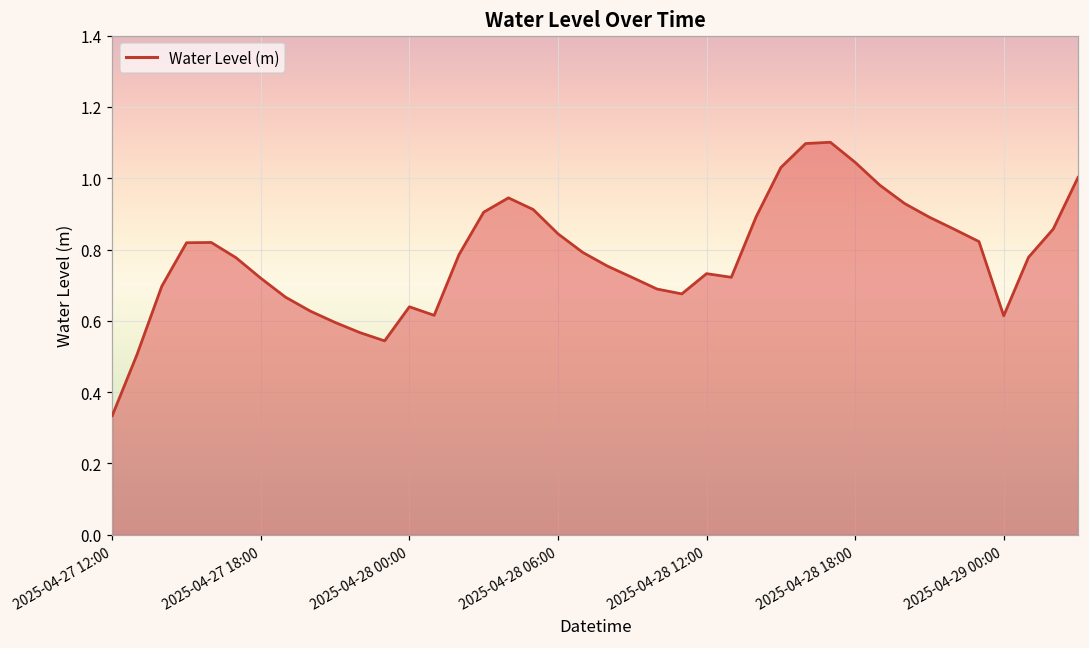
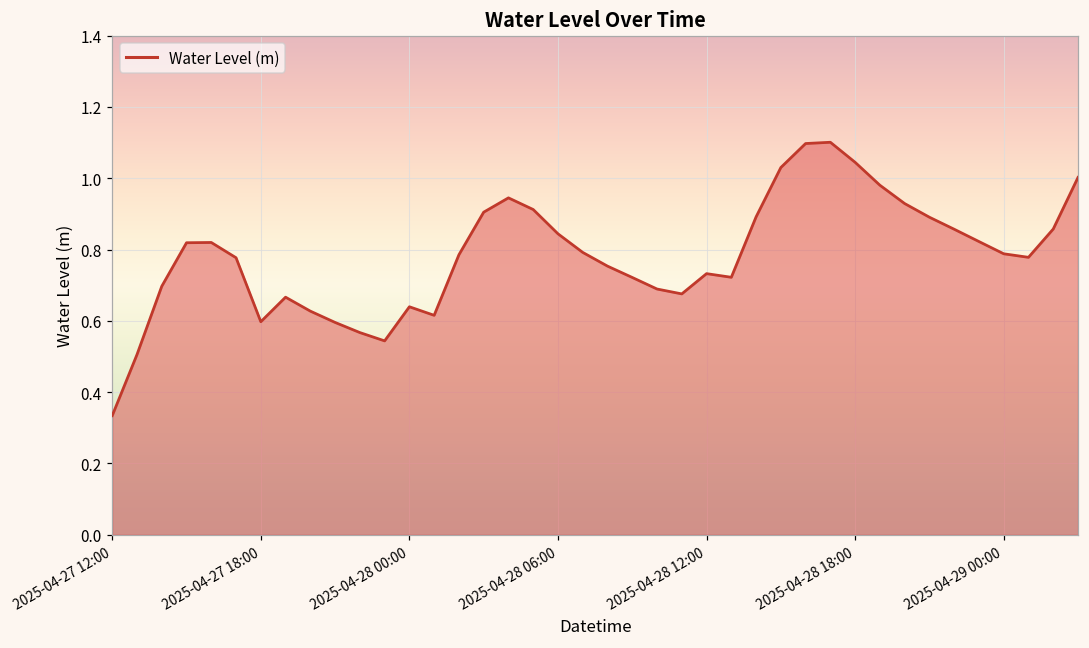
  {
    "2025-04-27 12:00": 0.33,
-   "2025-04-27 18:00": 0.72,
+   "2025-04-27 18:00": 0.60,
    "2025-04-28 00:00": 0.64,
    "2025-04-28 06:00": 0.84,
    "2025-04-28 12:00": 0.73,
    "2025-04-28 18:00": 1.04,
-   "2025-04-29 00:00": 0.61
+   "2025-04-29 00:00": 0.79
  }
